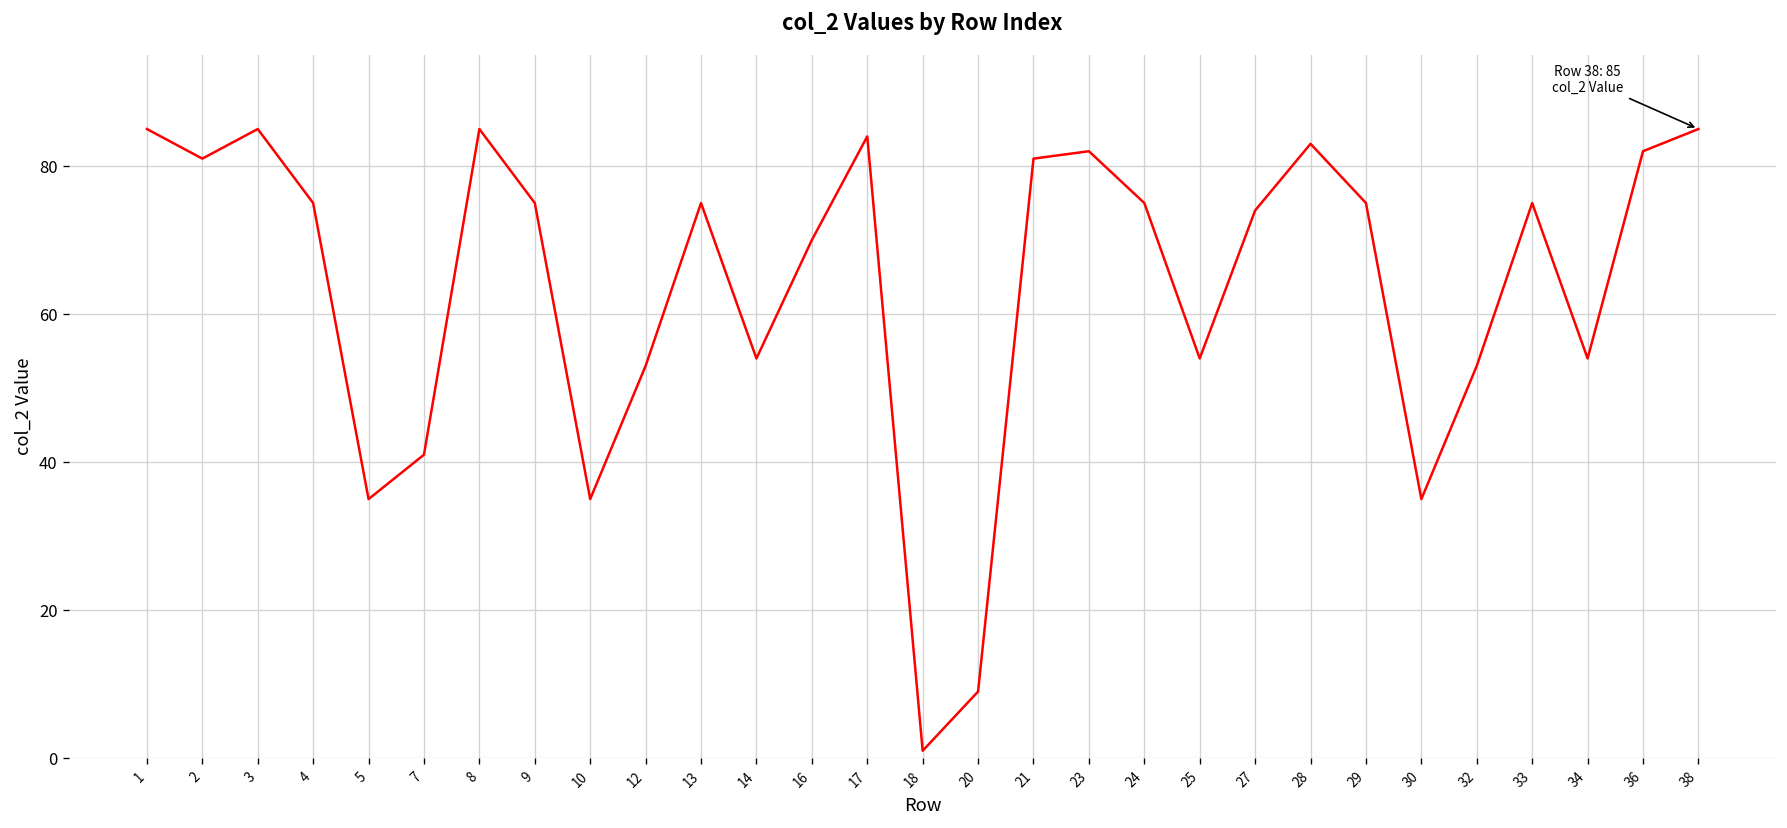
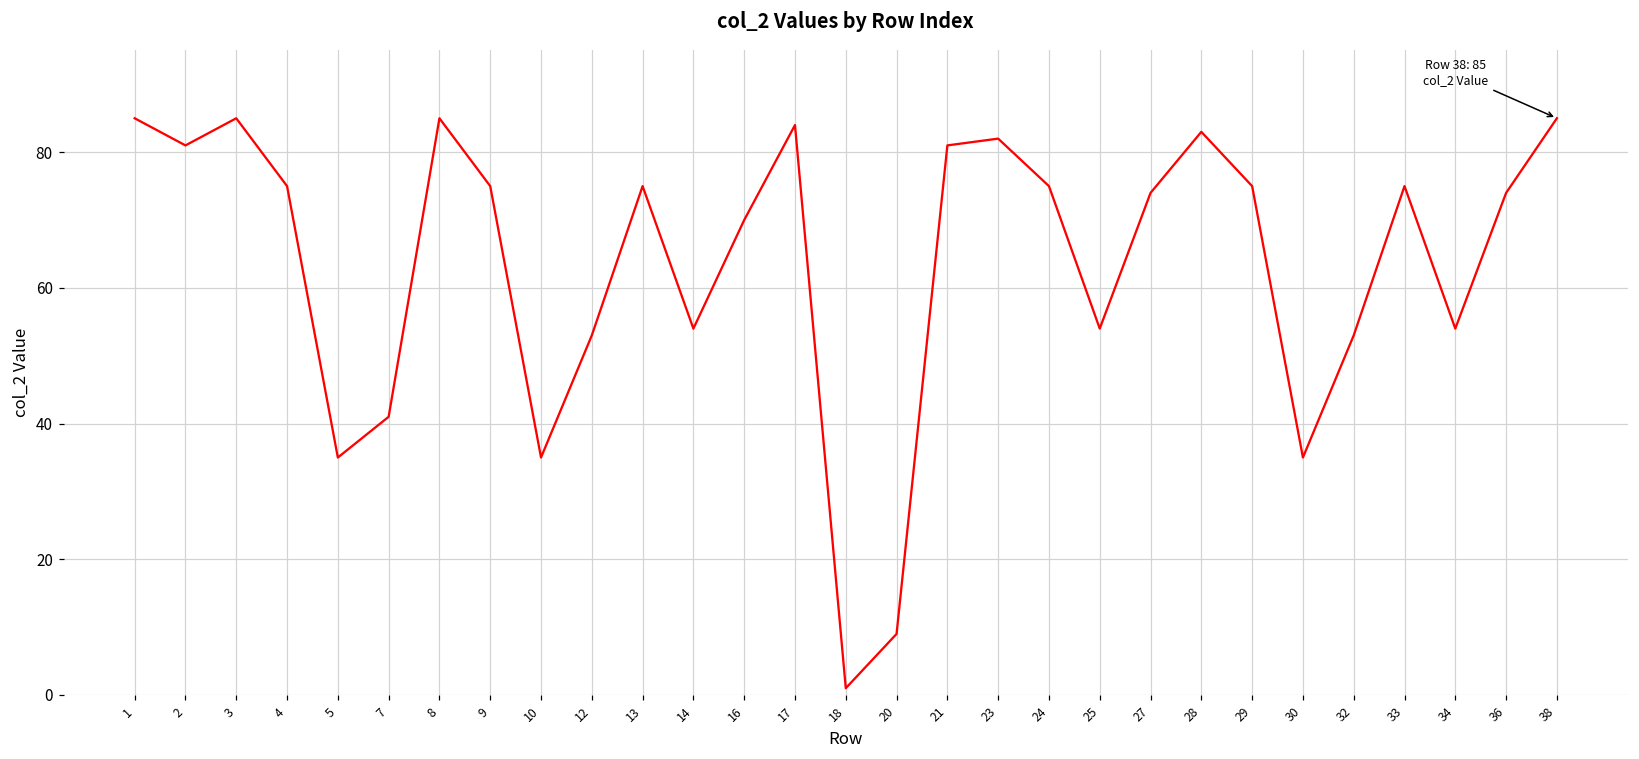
  {
    "1": 85,
    "2": 81,
    "3": 85,
    "4": 75,
    "5": 35,
    "7": 41,
    "8": 85,
    "9": 75,
    "10": 35,
    "12": 53,
    "13": 75,
    "14": 54,
    "16": 70,
    "17": 84,
    "18": 1,
    "20": 9,
    "21": 81,
    "23": 82,
    "24": 75,
    "25": 54,
    "27": 74,
    "28": 83,
    "29": 75,
    "30": 35,
    "32": 53,
    "33": 75,
    "34": 54,
-   "36": 82
+   "36": 74
  }
